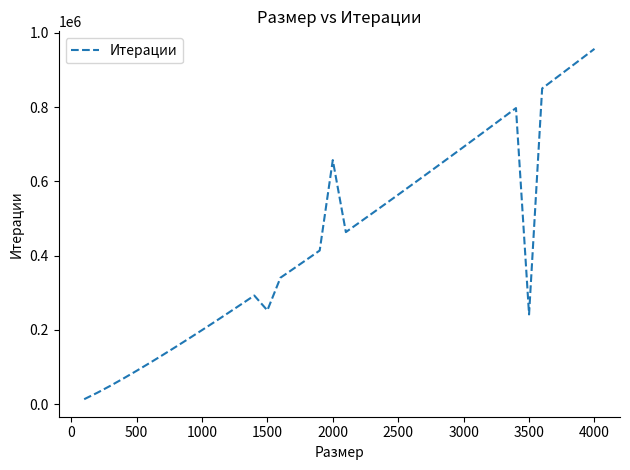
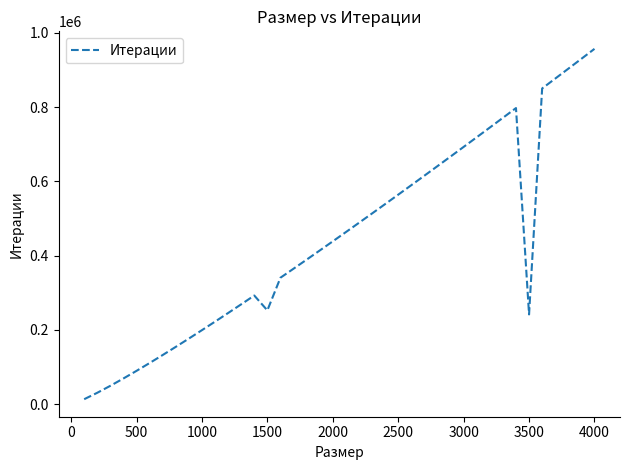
  {
    "500": 90000,
    "1000": 200000,
    "1500": 250000,
-   "2000": 660000,
+   "2000": 440000,
    "2500": 560000,
    "3000": 690000,
    "3500": 240000,
    "4000": 960000
  }
